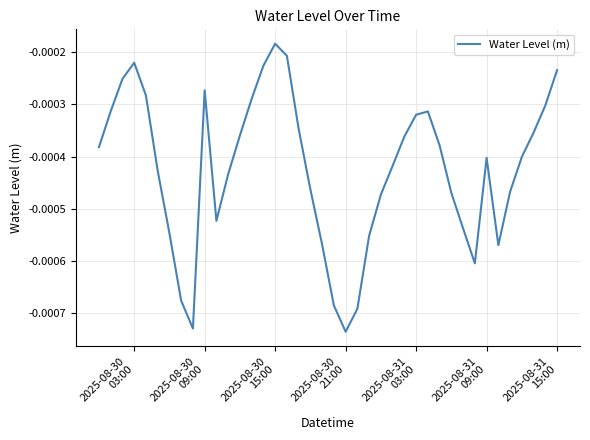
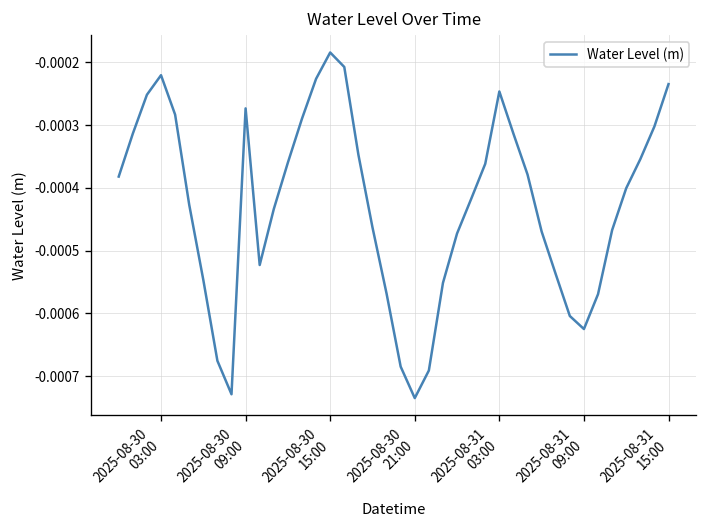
  {
    "2025-08-30 03:00": -0.00022,
    "2025-08-30 09:00": -0.00027,
    "2025-08-30 15:00": -0.00018,
    "2025-08-30 21:00": -0.00074,
-   "2025-08-31 03:00": -0.00032,
-   "2025-08-31 09:00": -0.00040,
+   "2025-08-31 03:00": -0.00025,
+   "2025-08-31 09:00": -0.00062,
    "2025-08-31 15:00": -0.00023
  }
